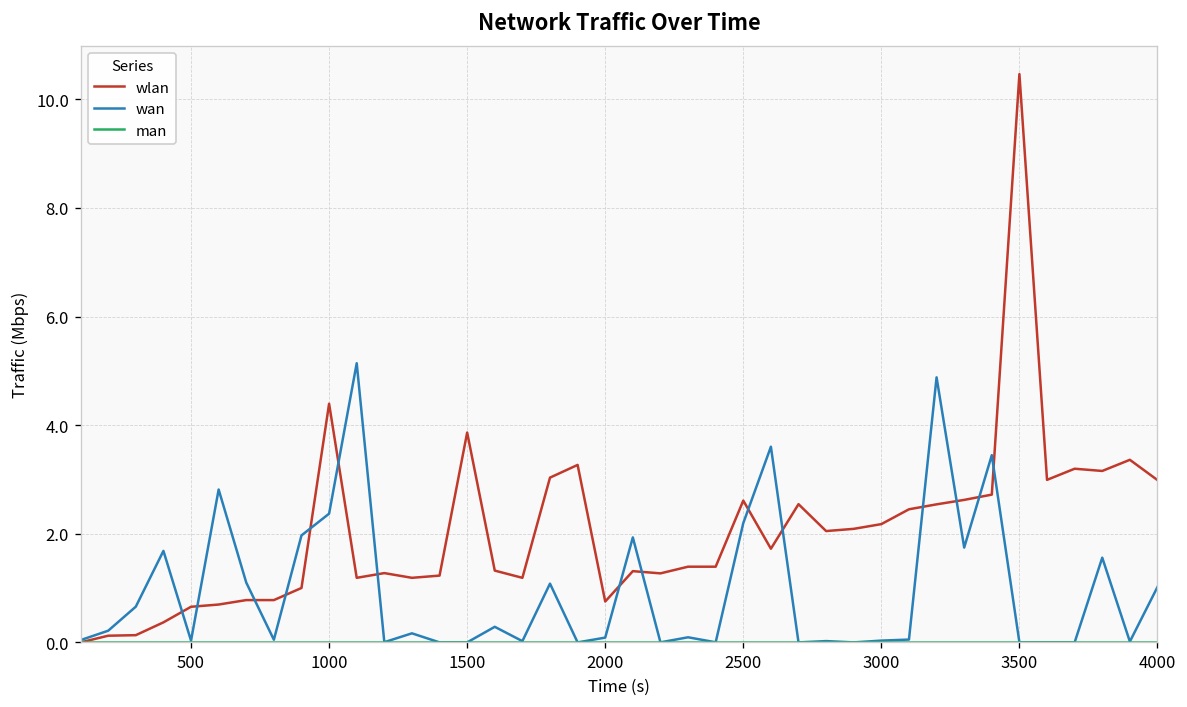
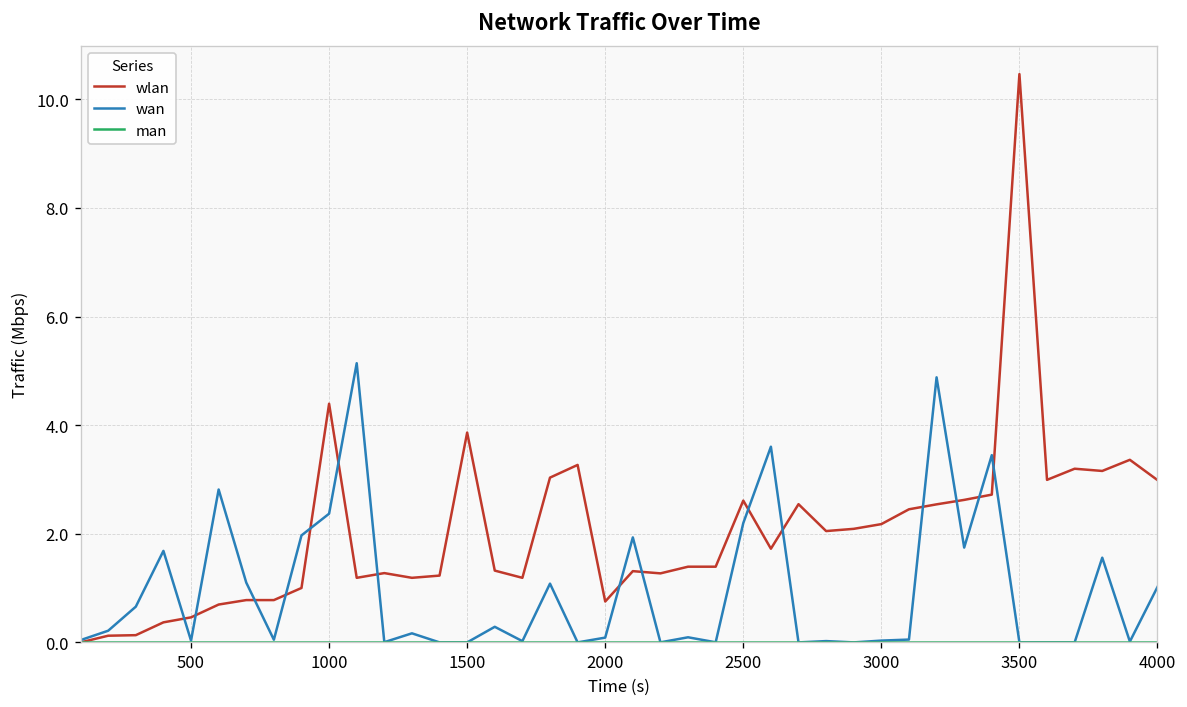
  {
    "wlan": {
-     "500": 0.7,
+     "500": 0.5,
      "1000": 4.4,
      "1500": 3.9,
      "2000": 0.8,
      "2500": 2.6,
      "3000": 2.2,
      "3500": 10.5,
      "4000": 3.0
    },
    "wan": {
      "1000": 2.4,
      "2000": 0.1,
      "2500": 2.2,
      "4000": 1.0
    },
    "man": {
      "1000": 0.0,
      "2000": 0.0,
      "2500": 0.0,
      "4000": 0.0
    }
  }
